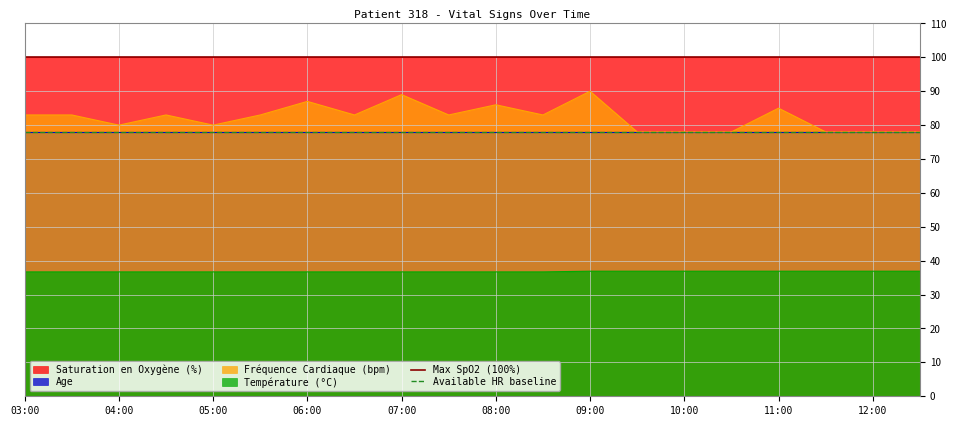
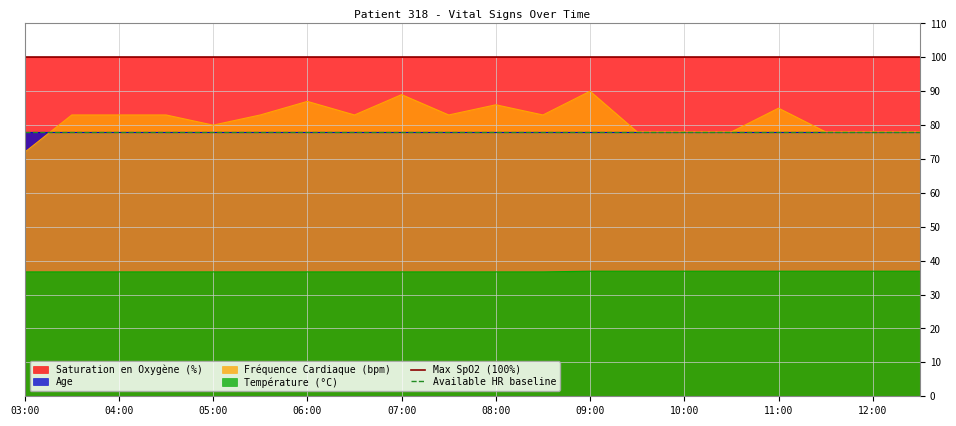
  {
    "Saturation en Oxygène (%)": {
      "03:00": 100,
      "04:00": 100,
      "05:00": 100,
      "06:00": 100,
      "07:00": 100,
      "08:00": 100,
      "09:00": 100,
      "10:00": 100,
      "11:00": 100,
      "12:00": 100
    },
    "Age": {
      "03:00": 78,
      "04:00": 78,
      "05:00": 78,
      "06:00": 78,
      "07:00": 78,
      "08:00": 78,
      "09:00": 78,
      "11:00": 78
    },
    "Fréquence Cardiaque (bpm)": {
-     "03:00": 83,
-     "04:00": 80,
+     "03:00": 72,
+     "04:00": 83,
      "05:00": 80,
      "06:00": 87,
      "07:00": 89,
      "08:00": 86,
      "09:00": 90,
      "11:00": 85
    },
    "Température (°C)": {
      "03:00": 37,
      "04:00": 37,
      "05:00": 37,
      "06:00": 37,
      "07:00": 37,
      "08:00": 37,
      "09:00": 37,
      "10:00": 37,
      "11:00": 37,
      "12:00": 37
    }
  }
